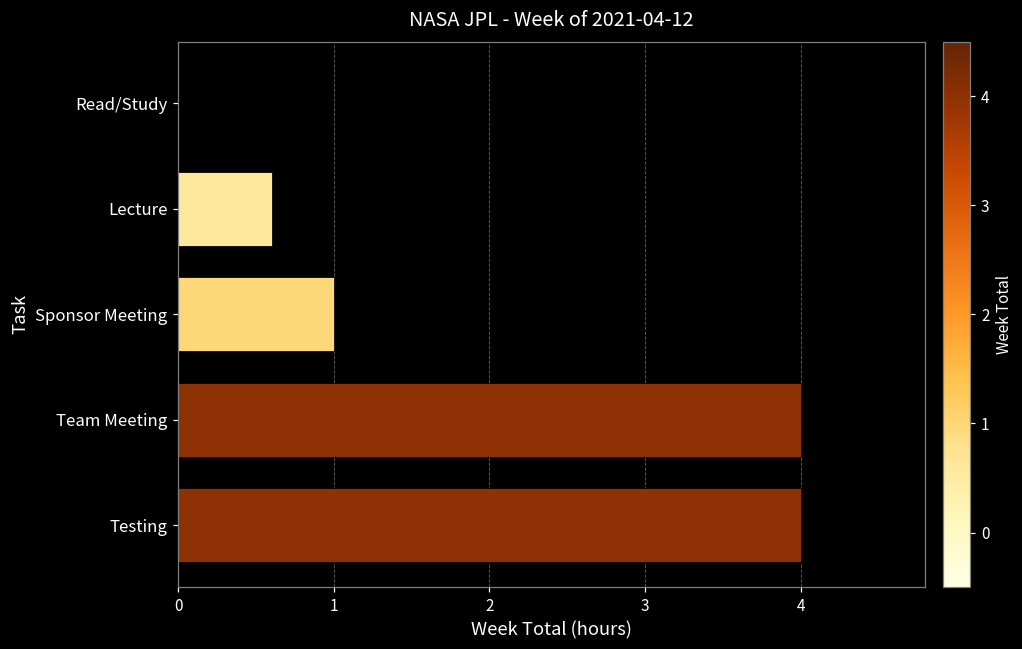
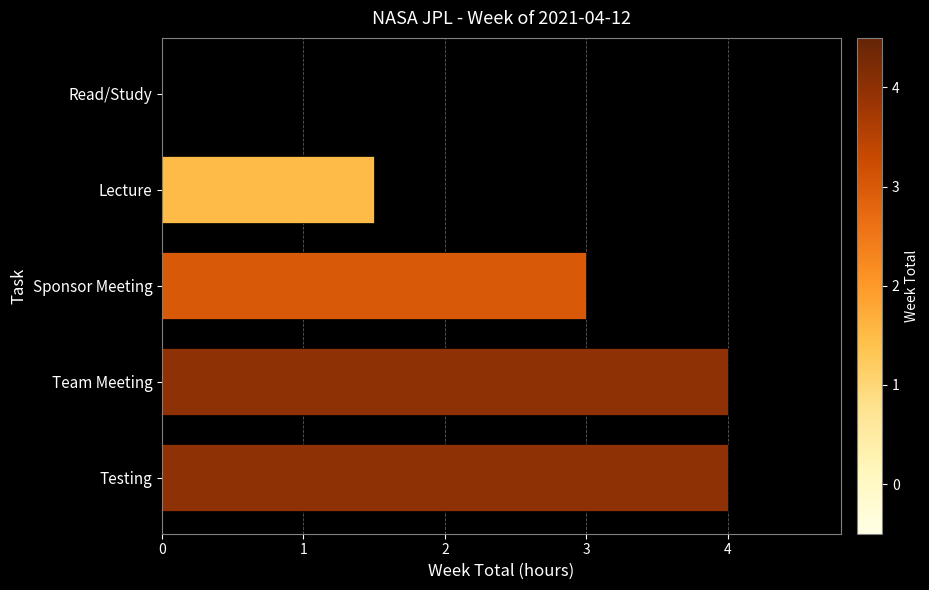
  {
    "Read/Study": 0.0,
-   "Lecture": 0.6,
-   "Sponsor Meeting": 1,
+   "Lecture": 1.5,
+   "Sponsor Meeting": 3,
    "Team Meeting": 4.0,
    "Testing": 4.0
  }
